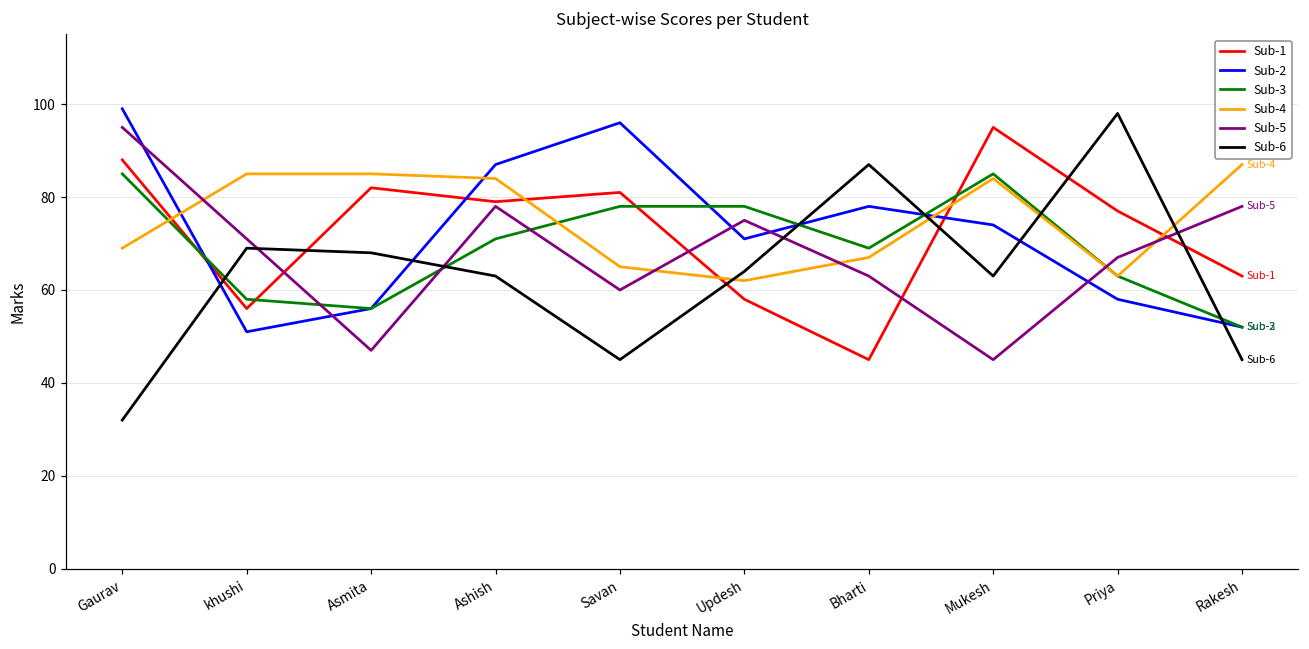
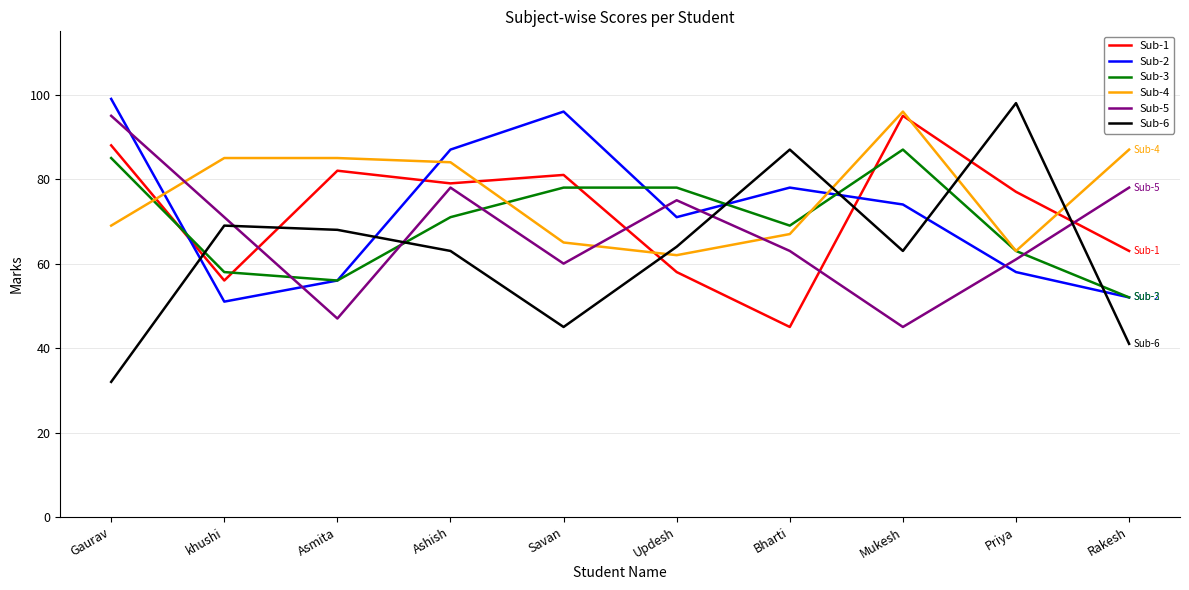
  {
    "Sub-1": {
      "Gaurav": 88,
      "khushi": 56,
      "Asmita": 82,
      "Ashish": 79,
      "Savan": 81,
      "Updesh": 58,
      "Bharti": 45,
      "Mukesh": 95,
      "Priya": 77,
      "Rakesh": 63
    },
    "Sub-2": {
      "Gaurav": 99,
      "khushi": 51,
      "Ashish": 87,
      "Savan": 96,
      "Updesh": 71,
      "Bharti": 78,
      "Mukesh": 74,
      "Priya": 58
    },
    "Sub-3": {
      "Gaurav": 85,
      "khushi": 58,
      "Ashish": 71,
      "Savan": 78,
      "Updesh": 78,
      "Bharti": 69,
-     "Mukesh": 85
+     "Mukesh": 87
    },
    "Sub-4": {
      "Gaurav": 69,
      "khushi": 85,
      "Asmita": 85,
      "Ashish": 84,
      "Savan": 65,
      "Updesh": 62,
      "Bharti": 67,
-     "Mukesh": 84,
+     "Mukesh": 96,
      "Rakesh": 87
    },
    "Sub-5": {
      "Gaurav": 95,
      "khushi": 71,
      "Asmita": 47,
      "Ashish": 78,
      "Savan": 60,
      "Updesh": 75,
      "Bharti": 63,
      "Mukesh": 45,
-     "Priya": 67,
+     "Priya": 61,
      "Rakesh": 78
    },
    "Sub-6": {
      "Gaurav": 32,
      "khushi": 69,
      "Asmita": 68,
      "Ashish": 63,
      "Savan": 45,
      "Updesh": 64,
      "Bharti": 87,
      "Mukesh": 63,
      "Priya": 98,
-     "Rakesh": 45
+     "Rakesh": 41
    }
  }
